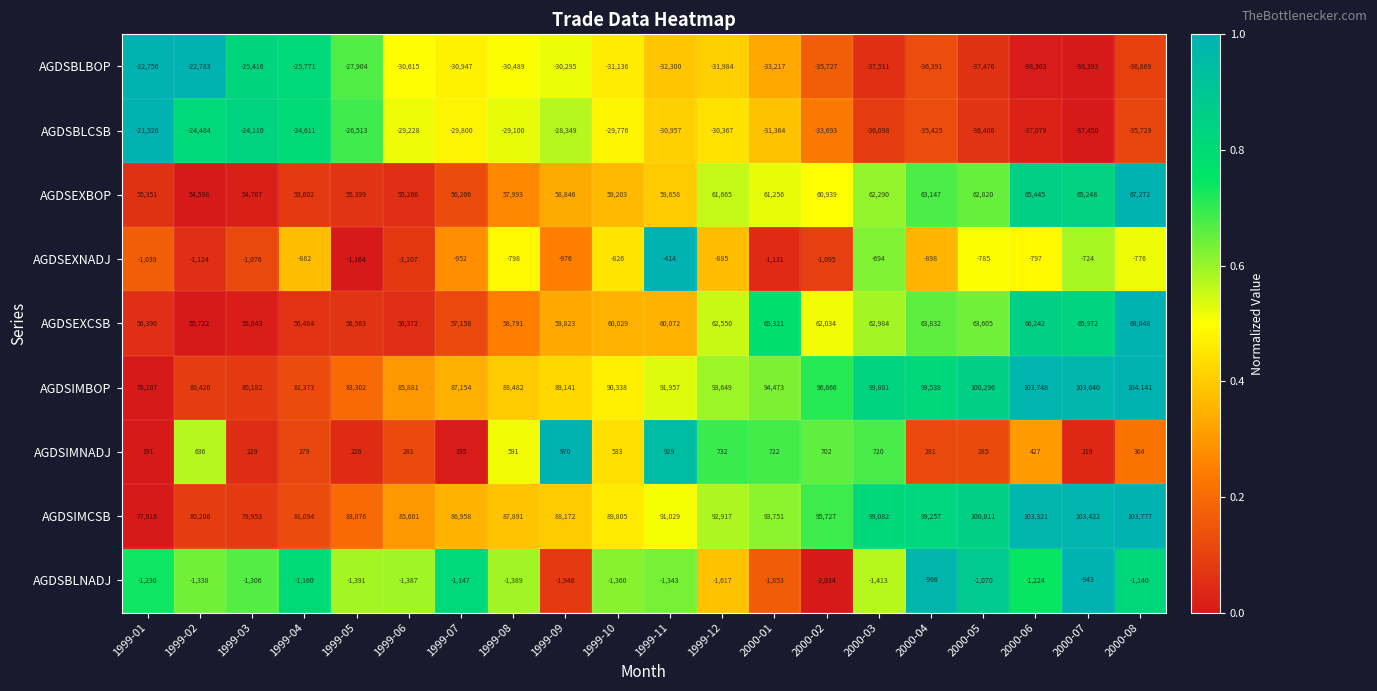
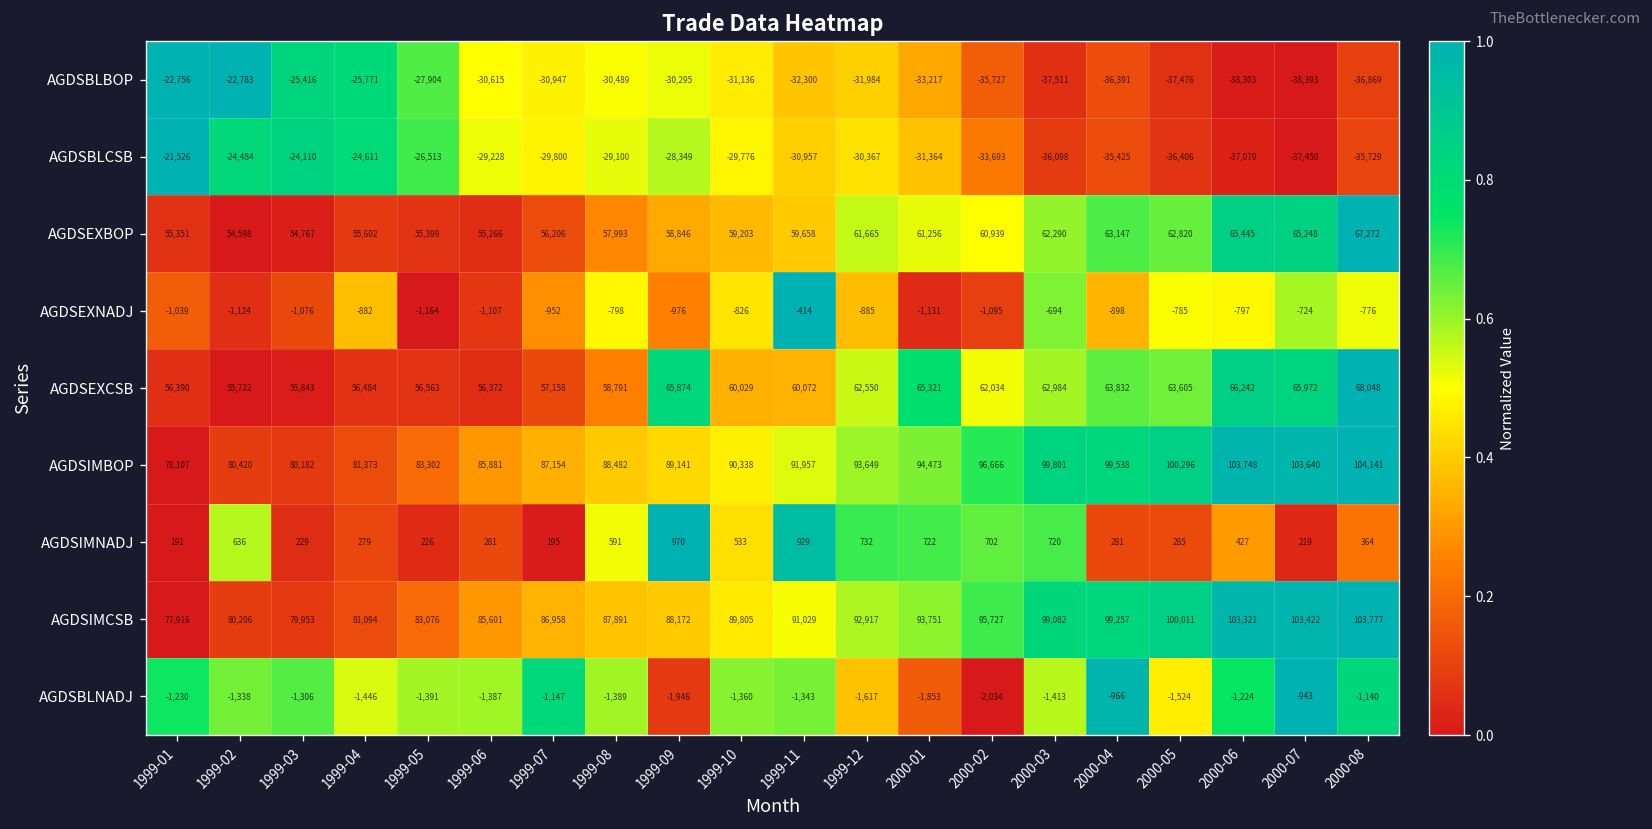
  {
    "AGDSBLBOP": {
      "1999-01": "-22,756",
      "1999-02": "-22,783",
      "1999-03": "-25,416",
      "1999-04": "-25,771",
      "1999-05": "-27,904",
      "1999-06": "-30,615",
      "1999-07": "-30,947",
      "1999-08": "-30,489",
      "1999-09": "-30,295",
      "1999-10": "-31,136",
      "1999-11": "-32,300",
      "1999-12": "-31,984",
      "2000-01": "-33,217",
      "2000-02": "-35,727",
      "2000-03": "-37,511",
      "2000-04": "-36,391",
      "2000-05": "-37,476",
      "2000-06": "-38,303",
      "2000-07": "-38,393",
      "2000-08": "-36,869"
    },
    "AGDSBLCSB": {
      "1999-01": "-21,526",
      "1999-02": "-24,484",
      "1999-03": "-24,110",
      "1999-04": "-24,611",
      "1999-05": "-26,513",
      "1999-06": "-29,228",
      "1999-07": "-29,800",
      "1999-08": "-29,100",
      "1999-09": "-28,349",
      "1999-10": "-29,776",
      "1999-11": "-30,957",
      "1999-12": "-30,367",
      "2000-01": "-31,364",
      "2000-02": "-33,693",
      "2000-03": "-36,098",
      "2000-04": "-35,425",
      "2000-05": "-36,406",
      "2000-06": "-37,079",
      "2000-07": "-37,450",
      "2000-08": "-35,729"
    },
    "AGDSEXBOP": {
      "1999-01": "55,351",
      "1999-02": "54,598",
      "1999-03": "54,767",
      "1999-04": "55,602",
      "1999-05": "55,399",
      "1999-06": "55,266",
      "1999-07": "56,206",
      "1999-08": "57,993",
      "1999-09": "58,846",
      "1999-10": "59,203",
      "1999-11": "59,658",
      "1999-12": "61,665",
      "2000-01": "61,256",
      "2000-02": "60,939",
      "2000-03": "62,290",
      "2000-04": "63,147",
      "2000-05": "62,820",
      "2000-06": "65,445",
      "2000-07": "65,248",
      "2000-08": "67,272"
    },
    "AGDSEXNADJ": {
      "1999-01": "-1,039",
      "1999-02": "-1,124",
      "1999-03": "-1,076",
      "1999-04": "-882",
      "1999-05": "-1,164",
      "1999-06": "-1,107",
      "1999-07": "-952",
      "1999-08": "-798",
      "1999-09": "-976",
      "1999-10": "-826",
      "1999-11": "-414",
      "1999-12": "-885",
      "2000-01": "-1,131",
      "2000-02": "-1,095",
      "2000-03": "-694",
      "2000-04": "-898",
      "2000-05": "-785",
      "2000-06": "-797",
      "2000-07": "-724",
      "2000-08": "-776"
    },
    "AGDSEXCSB": {
      "1999-01": "56,390",
      "1999-02": "55,722",
      "1999-03": "55,843",
      "1999-04": "56,484",
      "1999-05": "56,563",
      "1999-06": "56,372",
      "1999-07": "57,158",
      "1999-08": "58,791",
-     "1999-09": "59,823",
+     "1999-09": "65,874",
      "1999-10": "60,029",
      "1999-11": "60,072",
      "1999-12": "62,550",
      "2000-01": "65,321",
      "2000-02": "62,034",
      "2000-03": "62,984",
      "2000-04": "63,832",
      "2000-05": "63,605",
      "2000-06": "66,242",
      "2000-07": "65,972",
      "2000-08": "68,048"
    },
    "AGDSIMBOP": {
      "1999-01": "78,107",
      "1999-02": "80,420",
      "1999-03": "80,182",
      "1999-04": "81,373",
      "1999-05": "83,302",
      "1999-06": "85,881",
      "1999-07": "87,154",
      "1999-08": "88,482",
      "1999-09": "89,141",
      "1999-10": "90,338",
      "1999-11": "91,957",
      "1999-12": "93,649",
      "2000-01": "94,473",
      "2000-02": "96,666",
      "2000-03": "99,801",
      "2000-04": "99,538",
      "2000-05": "100,296",
      "2000-06": "103,748",
      "2000-07": "103,640",
      "2000-08": "104,141"
    },
    "AGDSIMNADJ": {
      "1999-01": "191",
      "1999-02": "636",
      "1999-03": "229",
      "1999-04": "279",
      "1999-05": "226",
      "1999-06": "281",
      "1999-07": "195",
      "1999-08": "591",
      "1999-09": "970",
      "1999-10": "533",
      "1999-11": "929",
      "1999-12": "732",
      "2000-01": "722",
      "2000-02": "702",
      "2000-03": "720",
      "2000-04": "281",
      "2000-05": "285",
      "2000-06": "427",
      "2000-07": "219",
      "2000-08": "364"
    },
    "AGDSIMCSB": {
      "1999-01": "77,916",
      "1999-02": "80,206",
      "1999-03": "79,953",
      "1999-04": "81,094",
      "1999-05": "83,076",
      "1999-06": "85,601",
      "1999-07": "86,958",
      "1999-08": "87,891",
      "1999-09": "88,172",
      "1999-10": "89,805",
      "1999-11": "91,029",
      "1999-12": "92,917",
      "2000-01": "93,751",
      "2000-02": "95,727",
      "2000-03": "99,082",
      "2000-04": "99,257",
      "2000-05": "100,011",
      "2000-06": "103,321",
      "2000-07": "103,422",
      "2000-08": "103,777"
    },
    "AGDSBLNADJ": {
      "1999-01": "-1,230",
      "1999-02": "-1,338",
      "1999-03": "-1,306",
-     "1999-04": "-1,160",
+     "1999-04": "-1,446",
      "1999-05": "-1,391",
      "1999-06": "-1,387",
      "1999-07": "-1,147",
      "1999-08": "-1,389",
      "1999-09": "-1,946",
      "1999-10": "-1,360",
      "1999-11": "-1,343",
      "1999-12": "-1,617",
      "2000-01": "-1,853",
      "2000-02": "-2,034",
      "2000-03": "-1,413",
      "2000-04": "-966",
-     "2000-05": "-1,070",
+     "2000-05": "-1,524",
      "2000-06": "-1,224",
      "2000-07": "-943",
      "2000-08": "-1,140"
    }
  }
